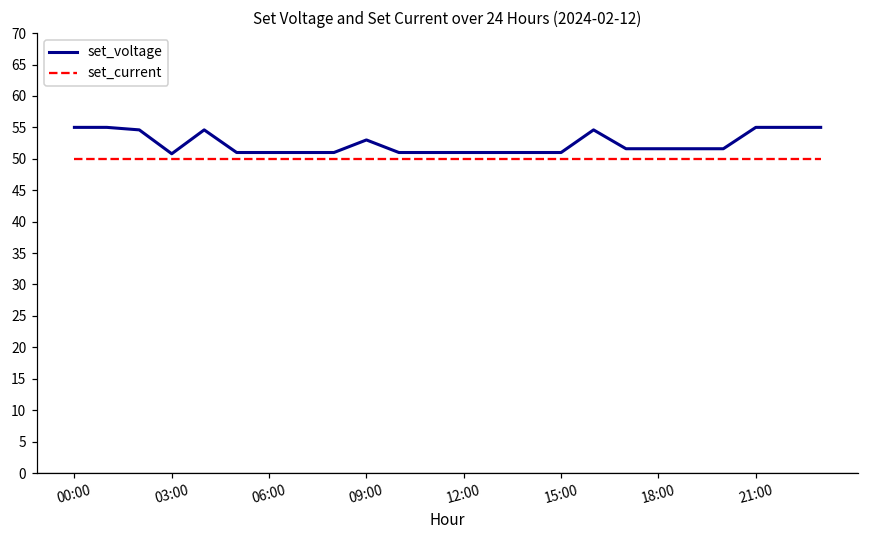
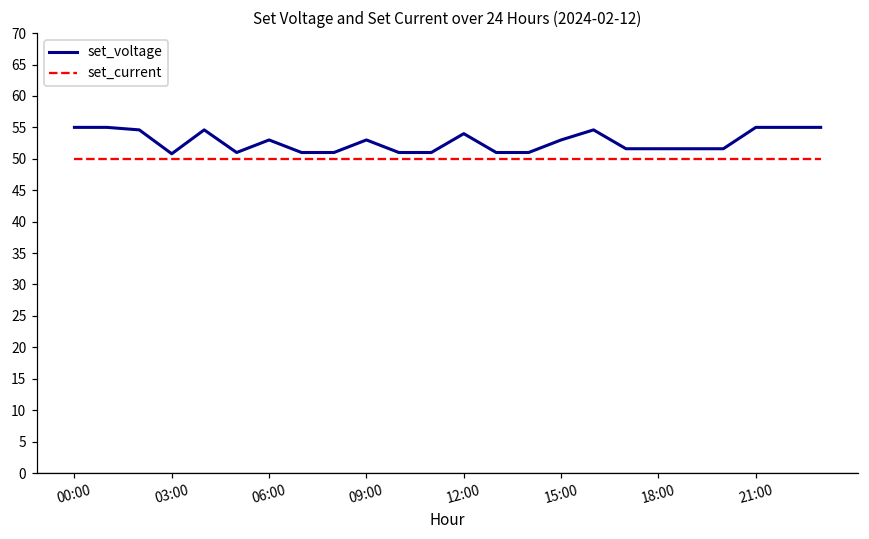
  {
    "set_voltage": {
      "00:00": 55,
      "03:00": 51,
-     "06:00": 51,
+     "06:00": 53,
      "09:00": 53,
-     "12:00": 51,
-     "15:00": 51,
+     "12:00": 54,
+     "15:00": 53,
      "18:00": 52,
      "21:00": 55
    },
    "set_current": {
      "00:00": 50,
      "03:00": 50,
      "06:00": 50,
      "09:00": 50,
      "12:00": 50,
      "15:00": 50,
      "18:00": 50,
      "21:00": 50
    }
  }
